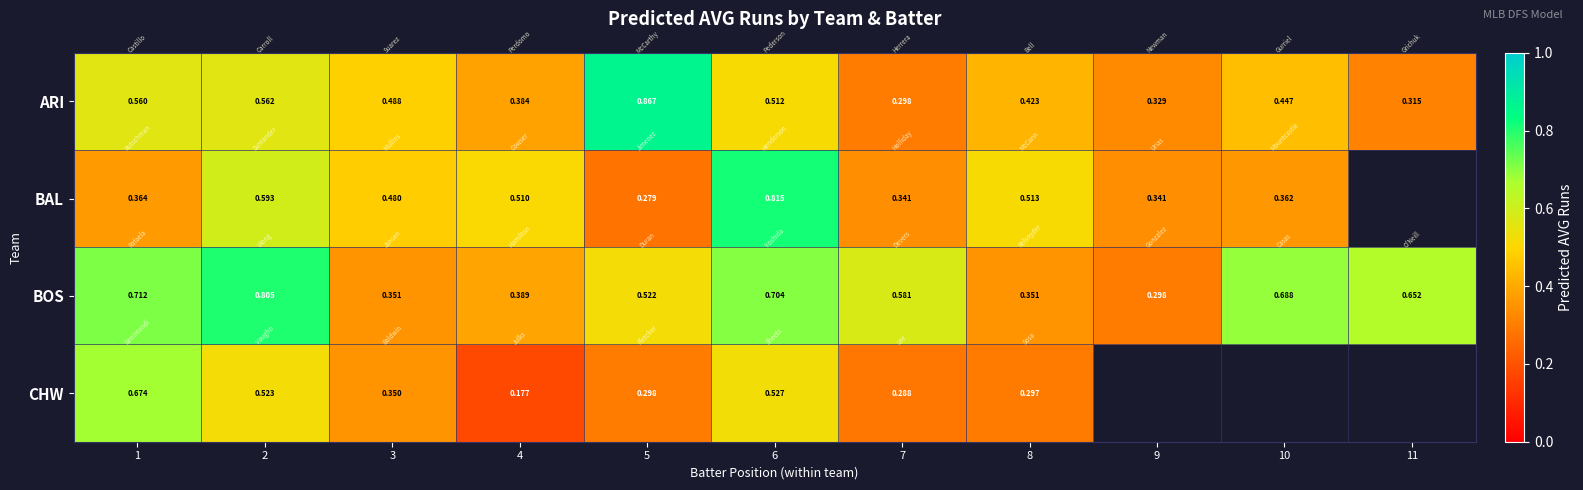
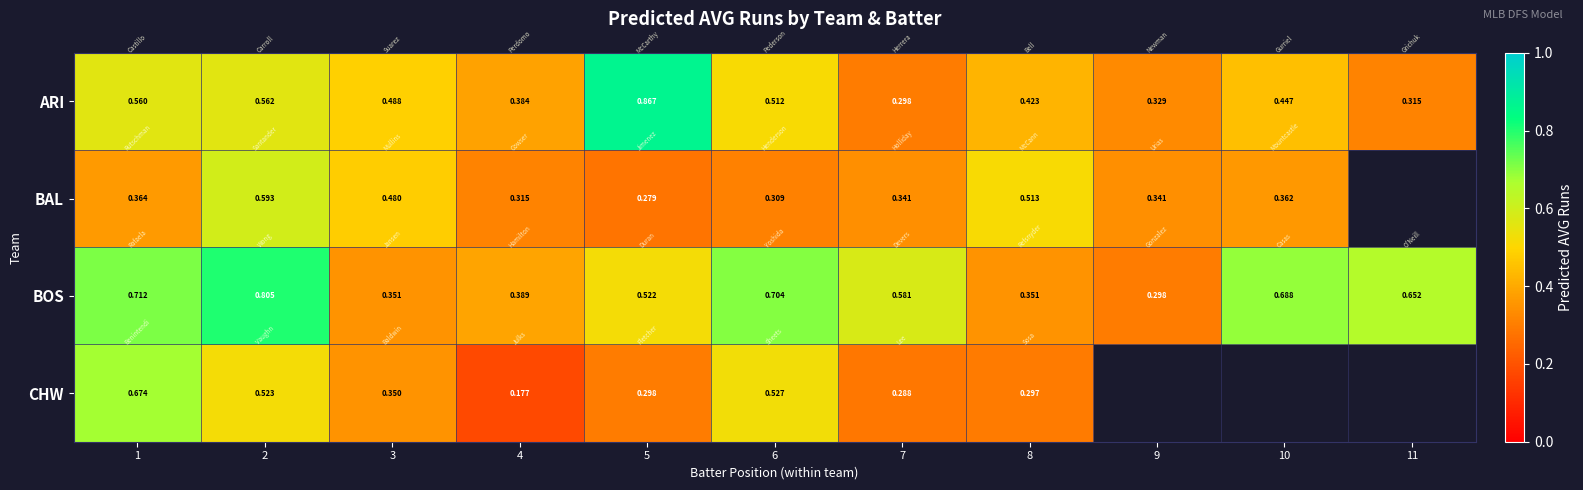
  {
    "ARI": {
      "11": 0.315
    },
    "BAL": {
-     "4": 0.510,
-     "6": 0.815
+     "4": 0.315,
+     "6": 0.309
    },
    "BOS": {
      "9": 0.298,
      "10": 0.688,
      "11": 0.652
    },
    "CHW": {
      "1": 0.674,
      "2": 0.523,
      "3": 0.350,
      "4": 0.177,
      "5": 0.298,
      "6": 0.527,
      "7": 0.288,
      "8": 0.297
    }
  }
